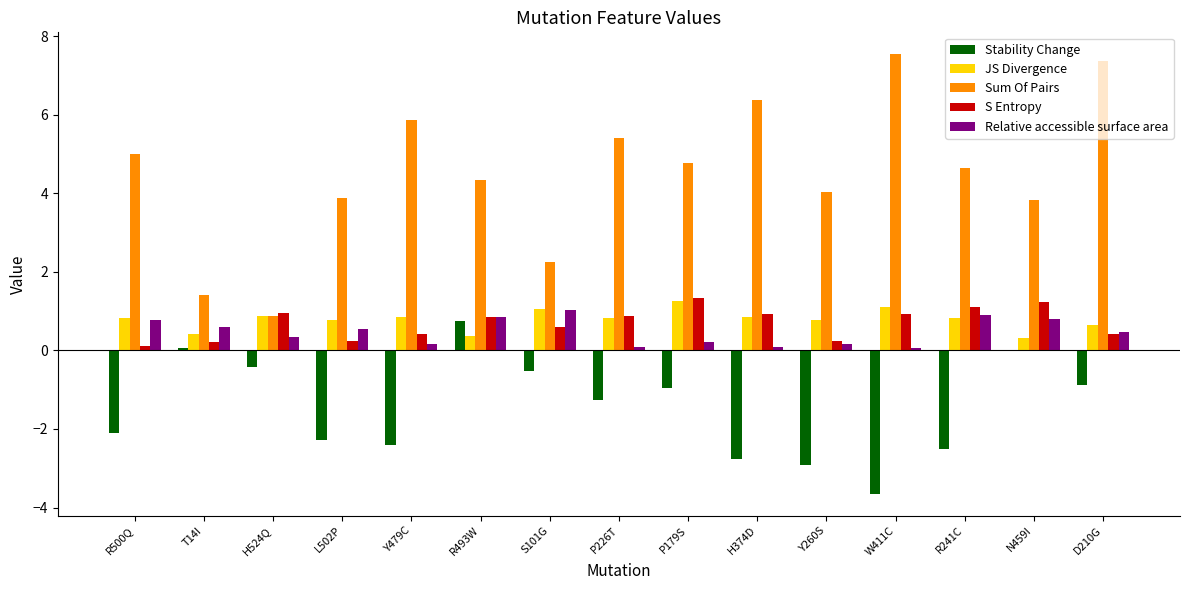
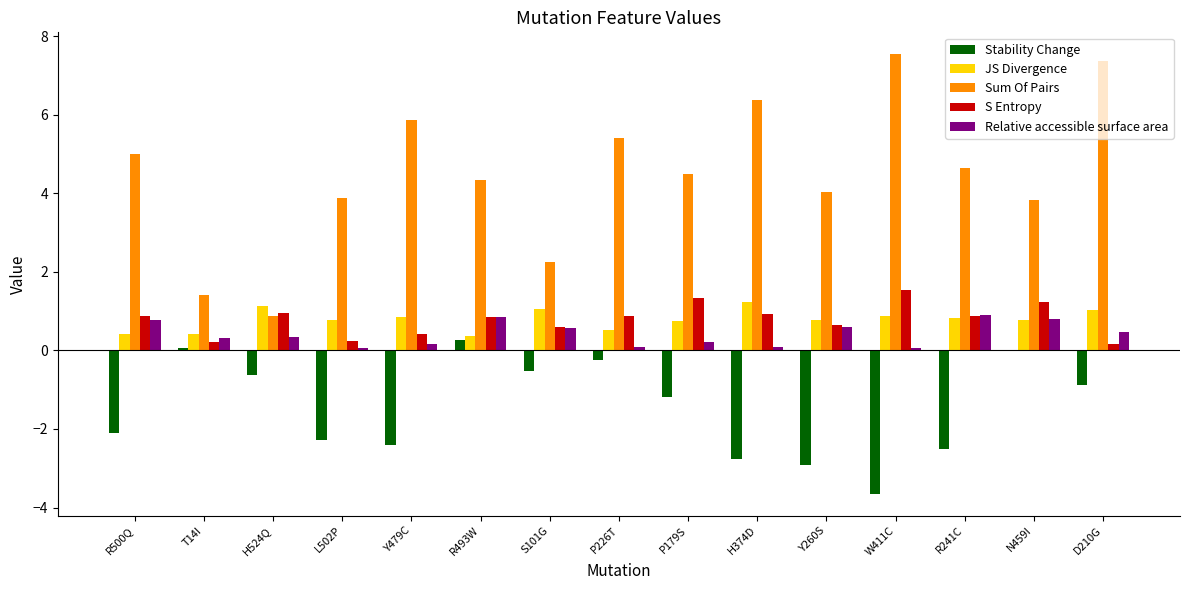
  {
    "Stability Change": {
      "R500Q": -2.1,
      "T14I": 0.1,
-     "H524Q": -0.4,
+     "H524Q": -0.6,
      "L502P": -2.3,
      "Y479C": -2.4,
-     "R493W": 0.7,
+     "R493W": 0.3,
      "S101G": -0.5,
-     "P226T": -1.3,
-     "P179S": -0.9,
+     "P226T": -0.2,
+     "P179S": -1.2,
      "H374D": -2.8,
      "Y260S": -2.9,
      "W411C": -3.6,
      "R241C": -2.5,
      "D210G": -0.9
    },
    "JS Divergence": {
-     "R500Q": 0.8,
+     "R500Q": 0.4,
      "T14I": 0.4,
-     "H524Q": 0.9,
+     "H524Q": 1.1,
      "L502P": 0.8,
      "Y479C": 0.8,
      "R493W": 0.4,
      "S101G": 1.1,
-     "P226T": 0.8,
-     "P179S": 1.3,
-     "H374D": 0.9,
+     "P226T": 0.5,
+     "P179S": 0.8,
+     "H374D": 1.2,
      "Y260S": 0.8,
-     "W411C": 1.1,
+     "W411C": 0.9,
      "R241C": 0.8,
-     "N459I": 0.3,
-     "D210G": 0.6
+     "N459I": 0.8,
+     "D210G": 1.0
    },
    "Sum Of Pairs": {
      "R500Q": 5.0,
      "T14I": 1.4,
      "H524Q": 0.9,
      "L502P": 3.9,
      "Y479C": 5.9,
      "R493W": 4.3,
      "S101G": 2.3,
      "P226T": 5.4,
-     "P179S": 4.8,
+     "P179S": 4.5,
      "H374D": 6.4,
      "Y260S": 4.0,
      "W411C": 7.5,
      "R241C": 4.6,
      "N459I": 3.8
    },
    "S Entropy": {
-     "R500Q": 0.1,
+     "R500Q": 0.9,
      "T14I": 0.2,
      "H524Q": 0.9,
      "L502P": 0.2,
      "Y479C": 0.4,
      "R493W": 0.9,
      "S101G": 0.6,
      "P226T": 0.9,
      "P179S": 1.3,
      "H374D": 0.9,
-     "Y260S": 0.2,
-     "W411C": 0.9,
-     "R241C": 1.1,
+     "Y260S": 0.6,
+     "W411C": 1.5,
+     "R241C": 0.9,
      "N459I": 1.2,
-     "D210G": 0.4
+     "D210G": 0.2
    },
    "Relative accessible surface area": {
      "R500Q": 0.8,
-     "T14I": 0.6,
+     "T14I": 0.3,
      "H524Q": 0.3,
-     "L502P": 0.6,
+     "L502P": 0.1,
      "Y479C": 0.2,
      "R493W": 0.9,
-     "S101G": 1.0,
+     "S101G": 0.6,
      "P226T": 0.1,
      "P179S": 0.2,
      "H374D": 0.1,
-     "Y260S": 0.2,
+     "Y260S": 0.6,
      "R241C": 0.9,
      "N459I": 0.8,
      "D210G": 0.5
    }
  }
